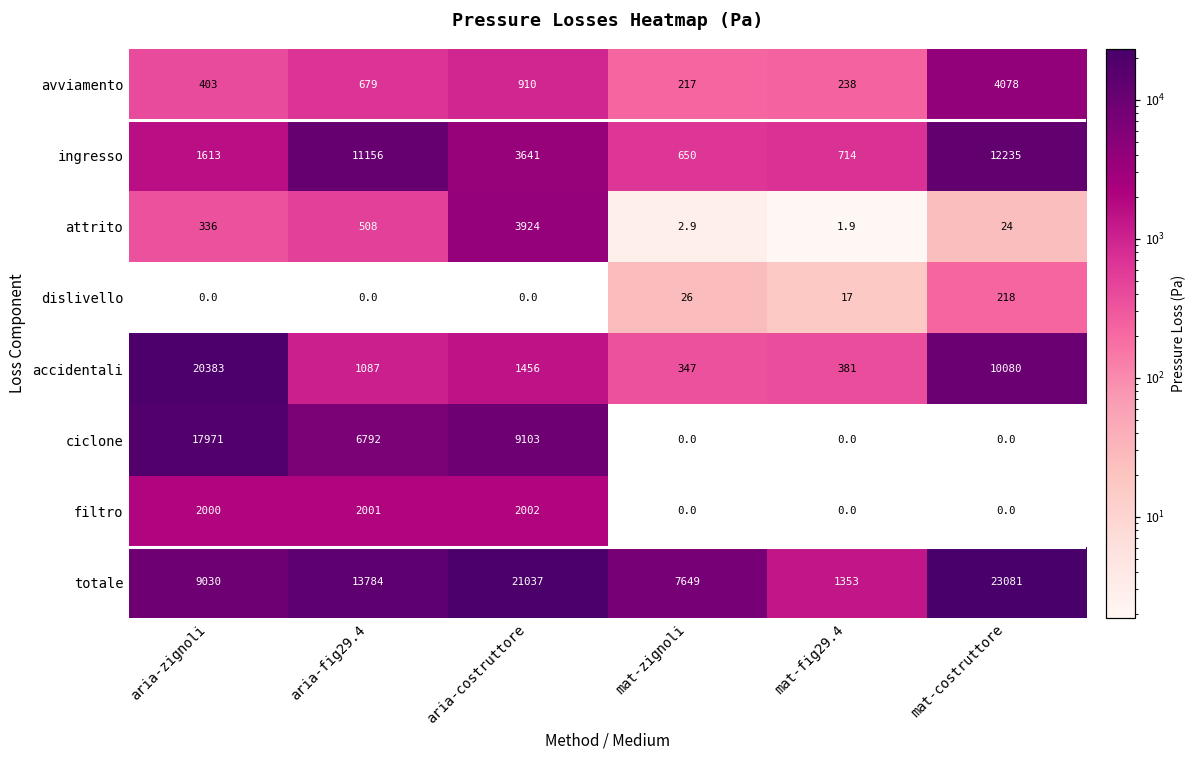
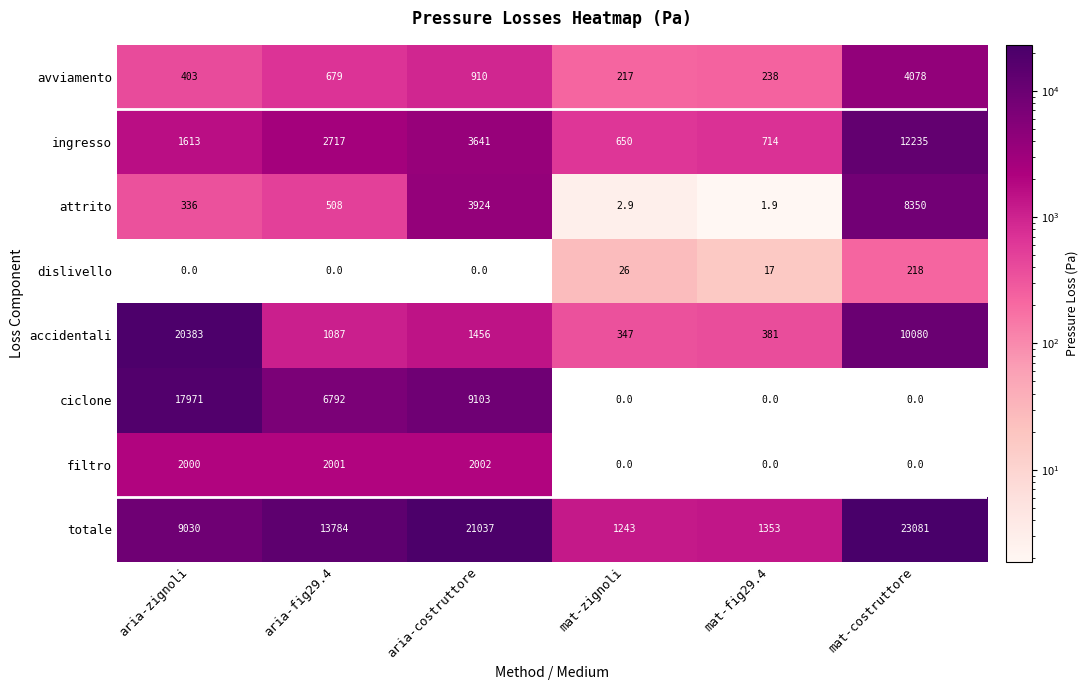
  {
    "avviamento": {
      "aria-zignoli": 403,
      "aria-fig29.4": 679,
      "aria-costruttore": 910,
      "mat-zignoli": 217,
      "mat-fig29.4": 238,
      "mat-costruttore": 4078
    },
    "ingresso": {
      "aria-zignoli": 1613,
-     "aria-fig29.4": 11156,
+     "aria-fig29.4": 2717,
      "aria-costruttore": 3641,
      "mat-zignoli": 650,
      "mat-fig29.4": 714,
      "mat-costruttore": 12235
    },
    "attrito": {
      "aria-zignoli": 336,
      "aria-fig29.4": 508,
      "aria-costruttore": 3924,
      "mat-zignoli": 2.9,
      "mat-fig29.4": 1.9,
-     "mat-costruttore": 24
+     "mat-costruttore": 8350
    },
    "dislivello": {
      "aria-zignoli": 0.0,
      "aria-fig29.4": 0.0,
      "aria-costruttore": 0.0,
      "mat-zignoli": 26,
      "mat-fig29.4": 17,
      "mat-costruttore": 218
    },
    "accidentali": {
      "aria-zignoli": 20383,
      "aria-fig29.4": 1087,
      "aria-costruttore": 1456,
      "mat-zignoli": 347,
      "mat-fig29.4": 381,
      "mat-costruttore": 10080
    },
    "ciclone": {
      "aria-zignoli": 17971,
      "aria-fig29.4": 6792,
      "aria-costruttore": 9103,
      "mat-zignoli": 0.0,
      "mat-fig29.4": 0.0,
      "mat-costruttore": 0.0
    },
    "filtro": {
      "aria-zignoli": 2000,
      "aria-fig29.4": 2001,
      "aria-costruttore": 2002,
      "mat-zignoli": 0.0,
      "mat-fig29.4": 0.0,
      "mat-costruttore": 0.0
    },
    "totale": {
      "aria-zignoli": 9030,
      "aria-fig29.4": 13784,
      "aria-costruttore": 21037,
-     "mat-zignoli": 7649,
+     "mat-zignoli": 1243,
      "mat-fig29.4": 1353,
      "mat-costruttore": 23081
    }
  }
